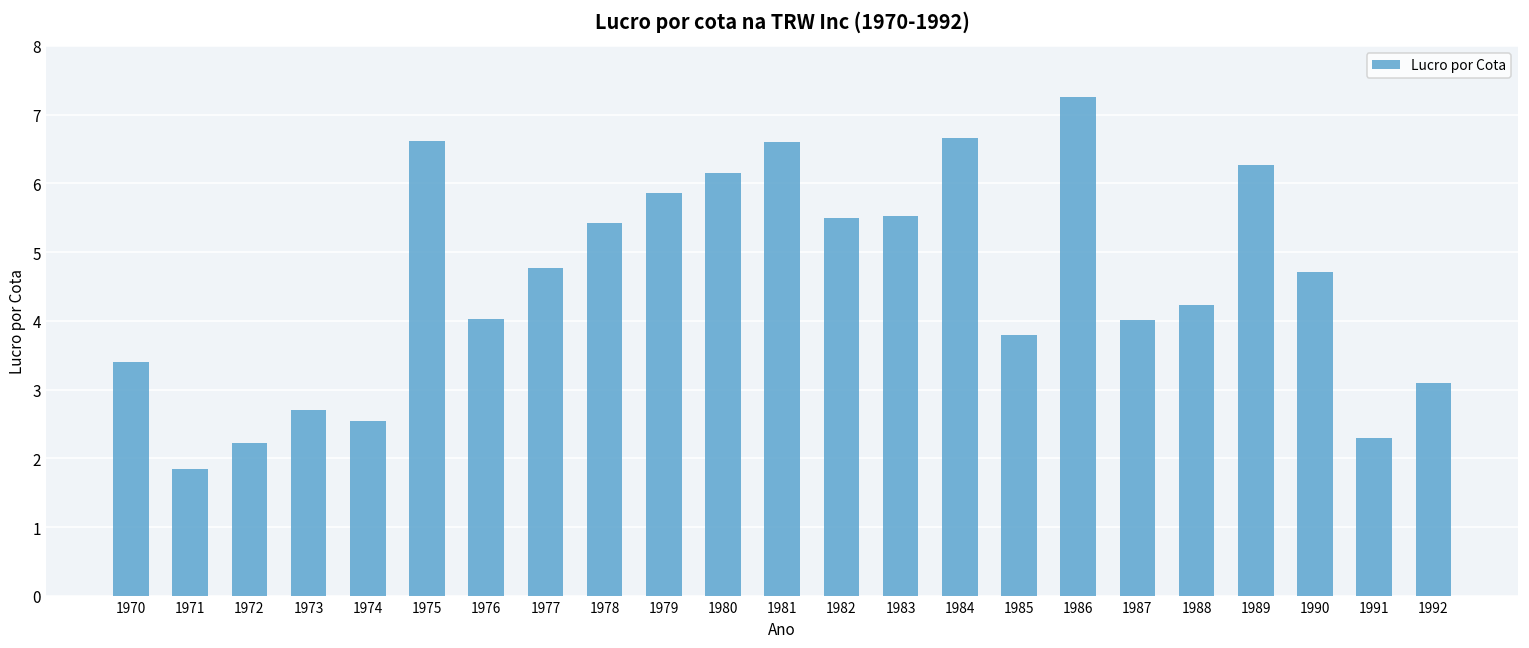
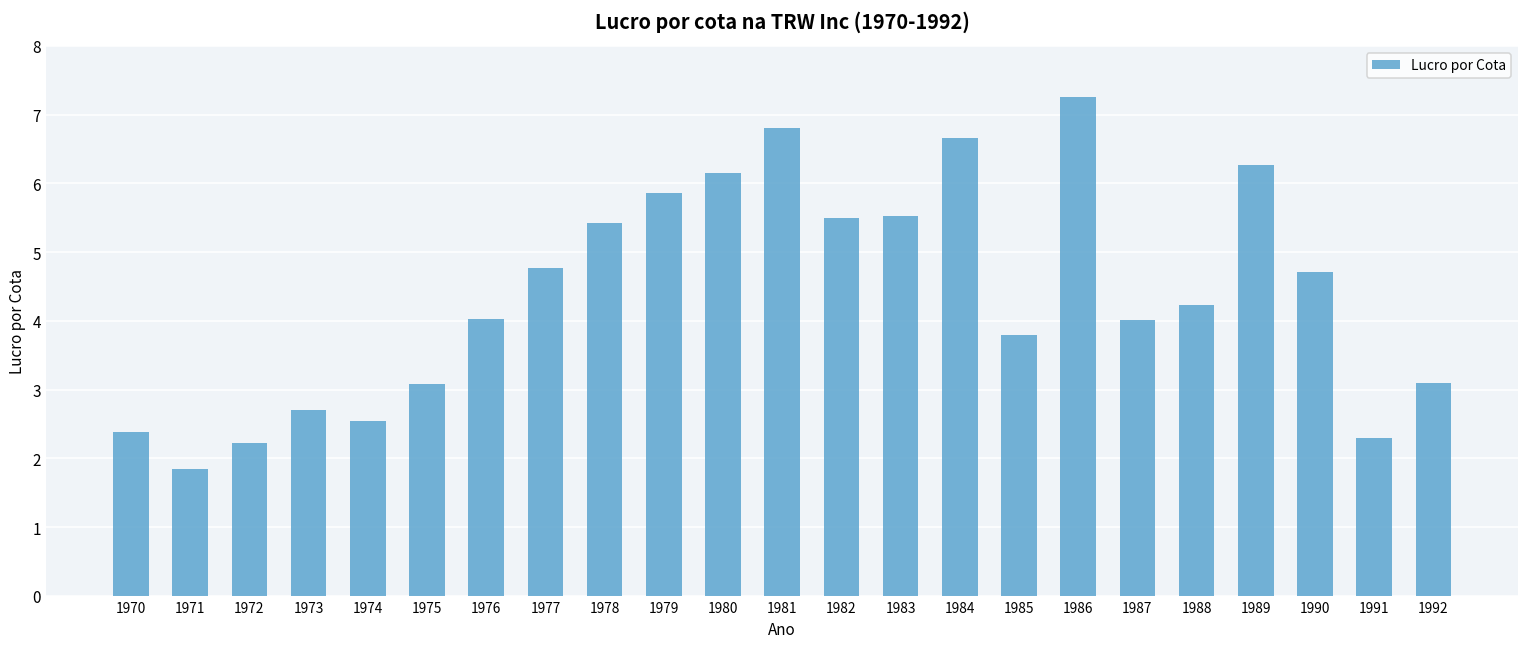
  {
-   "1970": 3.4,
+   "1970": 2.4,
    "1971": 1.9,
    "1972": 2.2,
    "1973": 2.7,
    "1974": 2.5,
-   "1975": 6.6,
+   "1975": 3.1,
    "1976": 4.0,
    "1977": 4.8,
    "1978": 5.4,
    "1979": 5.9,
    "1980": 6.2,
-   "1981": 6.6,
+   "1981": 6.8,
    "1982": 5.5,
    "1983": 5.5,
    "1984": 6.7,
    "1985": 3.8,
    "1986": 7.3,
    "1987": 4.0,
    "1988": 4.2,
    "1989": 6.3,
    "1990": 4.7,
    "1991": 2.3,
    "1992": 3.1
  }
